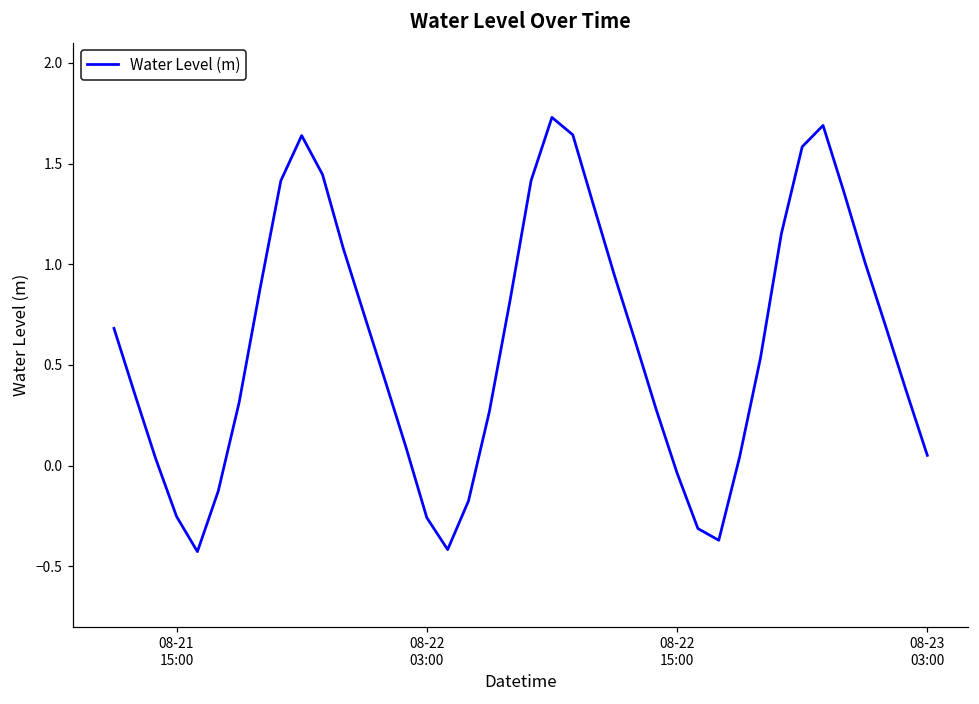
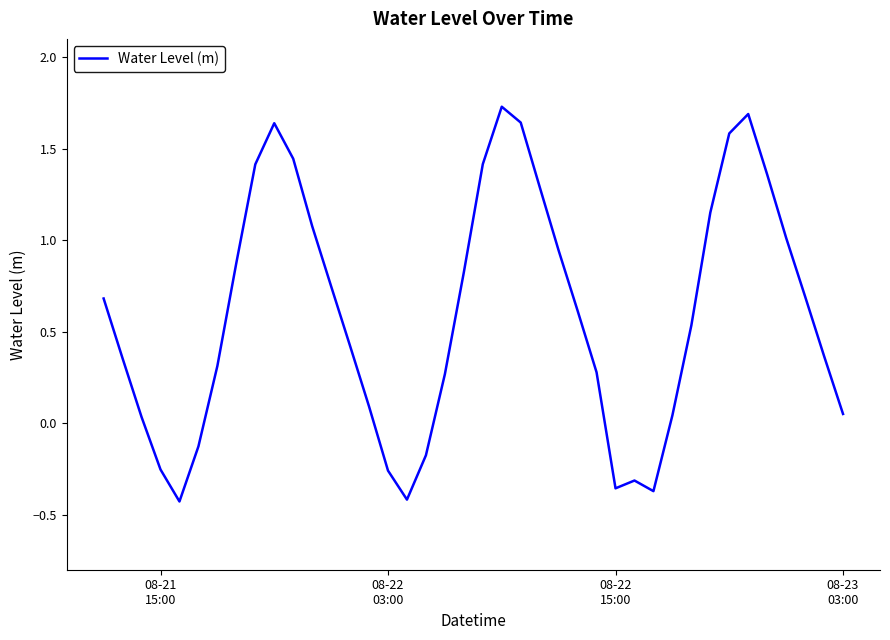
  {
    "08-21 15:00": -0.25,
    "08-22 03:00": -0.26,
-   "08-22 15:00": -0.04,
+   "08-22 15:00": -0.36,
    "08-23 03:00": 0.05
  }
